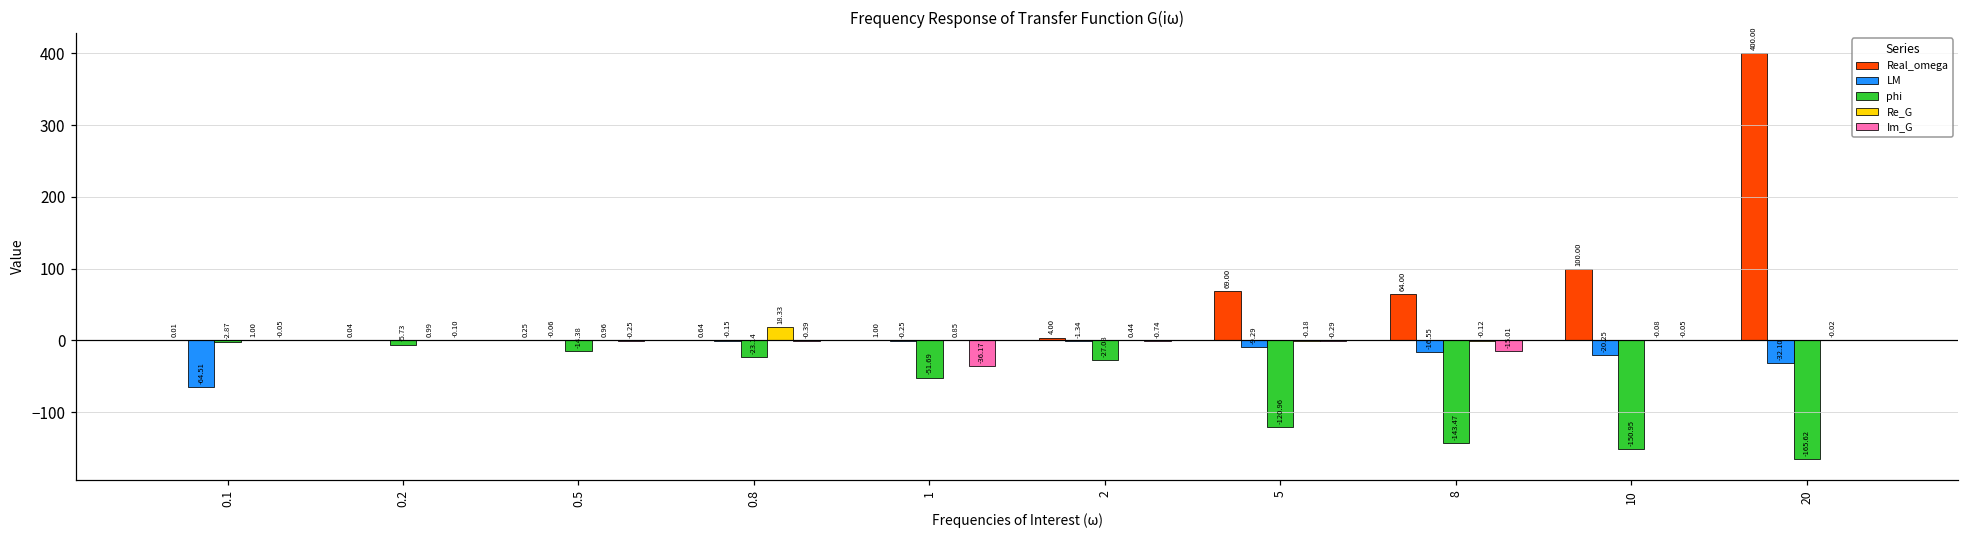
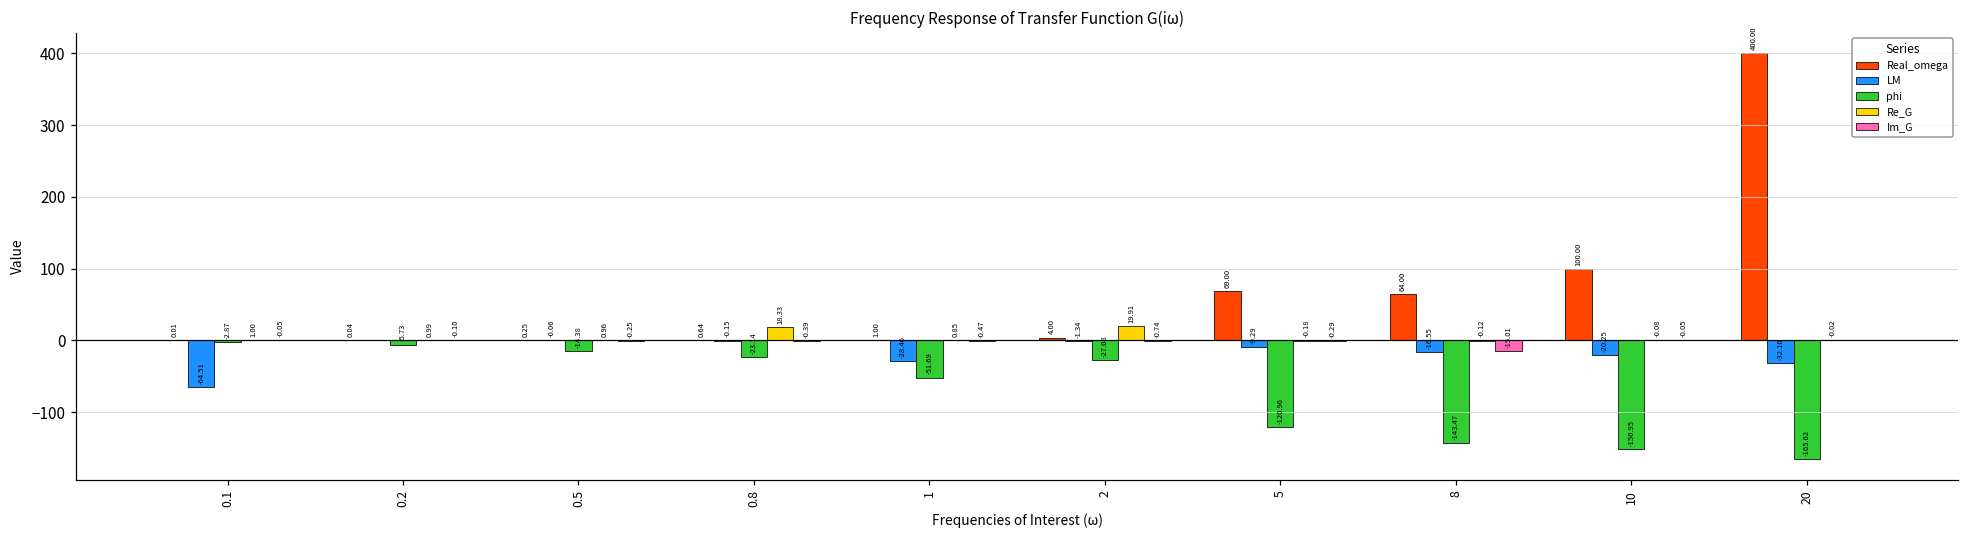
  {
    "Real_omega": {
      "0.1": 0.01,
      "0.2": 0.04,
      "0.5": 0.25,
      "0.8": 0.64,
      "1": 1.00,
      "2": 4.00,
      "5": 69.00,
      "8": 64.00,
      "10": 100.00,
      "20": 400.00
    },
    "LM": {
      "0.1": -64.51,
      "0.5": -0.06,
      "0.8": -0.15,
-     "1": -0.25,
+     "1": -28.46,
      "2": -1.34,
      "5": -9.29,
      "8": -16.55,
      "10": -20.25,
      "20": -32.10
    },
    "phi": {
      "0.1": -2.87,
      "0.2": -5.73,
      "0.5": -14.38,
      "0.8": -23.14,
      "1": -51.69,
      "2": -27.08,
      "5": -120.96,
      "8": -143.47,
      "10": -150.95,
      "20": -165.62
    },
    "Re_G": {
      "0.1": 1.00,
      "0.2": 0.99,
      "0.5": 0.96,
      "0.8": 18.33,
      "1": 0.85,
-     "2": 0.44,
+     "2": 19.91,
      "5": -0.18,
      "8": -0.12,
      "10": -0.08,
      "20": -0.02
    },
    "Im_G": {
      "0.1": -0.05,
      "0.2": -0.10,
      "0.5": -0.25,
      "0.8": -0.39,
-     "1": -36.17,
+     "1": -0.47,
      "2": -0.74,
      "5": -0.29,
      "8": -15.01,
      "10": -0.05
    }
  }
